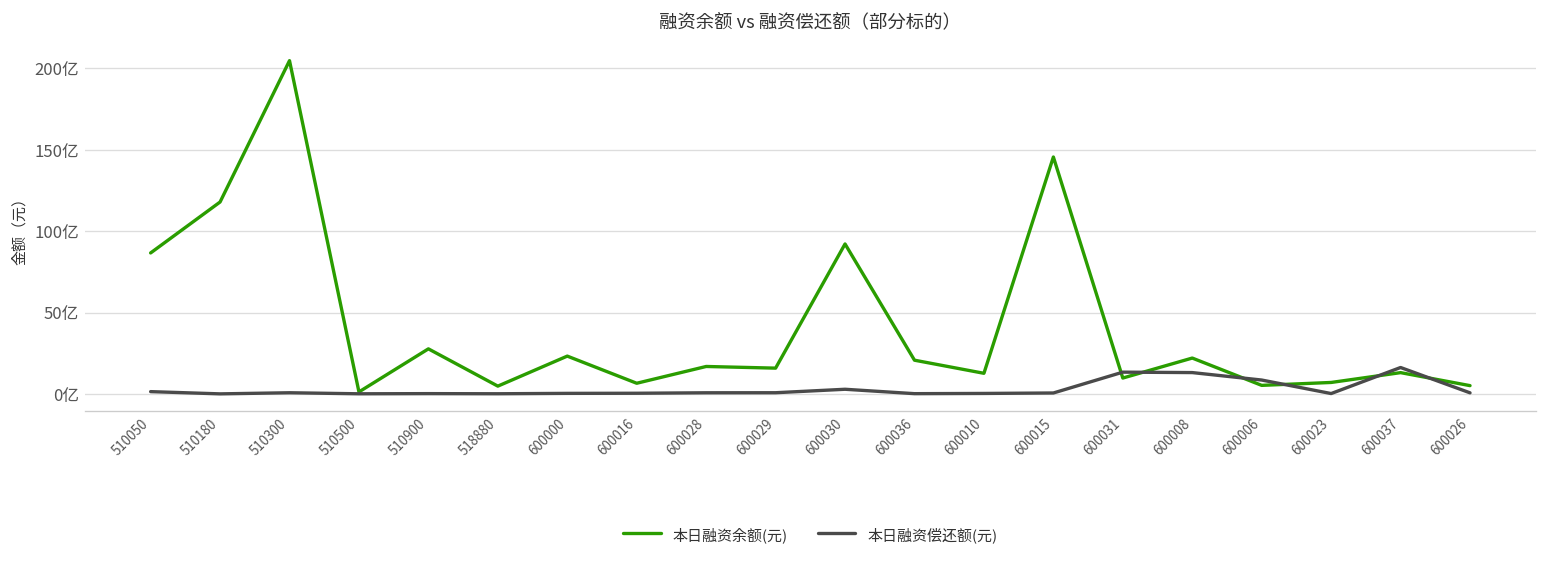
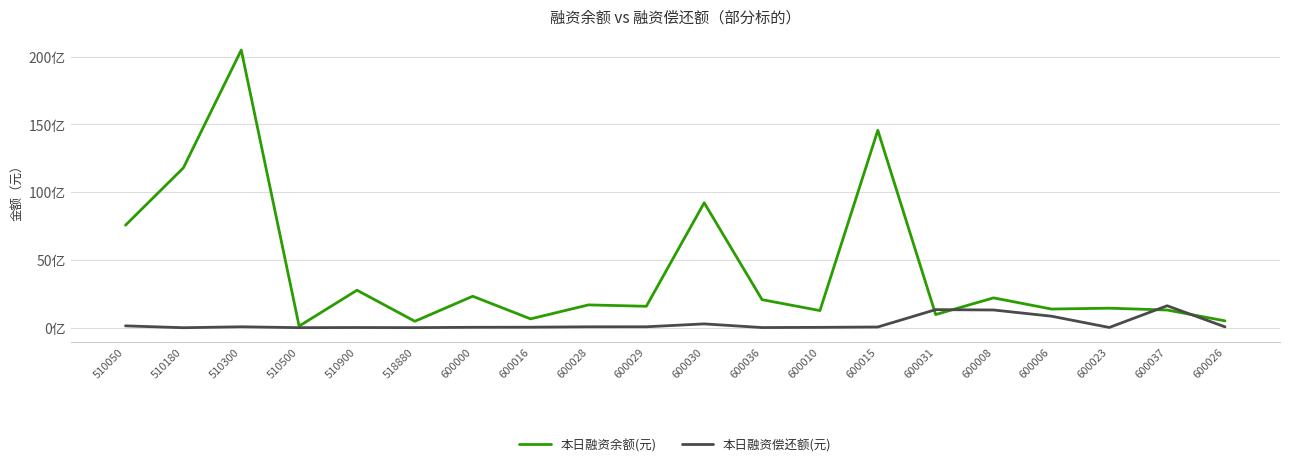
  {
    "本日融资余额(元)": {
-     "510050": "87亿",
+     "510050": "76亿",
      "510180": "118亿",
      "510300": "205亿",
      "510900": "28亿",
      "518880": "5亿",
      "600000": "23亿",
      "600016": "7亿",
      "600028": "17亿",
      "600029": "16亿",
      "600030": "92亿",
      "600036": "21亿",
      "600010": "13亿",
      "600015": "146亿",
      "600031": "10亿",
      "600008": "22亿",
-     "600006": "5亿",
-     "600023": "7亿",
+     "600006": "14亿",
+     "600023": "14亿",
      "600037": "13亿",
      "600026": "5亿"
    },
    "本日融资偿还额(元)": {
      "510050": "1亿",
      "510180": "0亿",
      "510300": "1亿",
      "510900": "0亿",
      "518880": "0亿",
      "600000": "0亿",
      "600016": "0亿",
      "600028": "1亿",
      "600029": "1亿",
      "600030": "3亿",
      "600036": "0亿",
      "600010": "0亿",
      "600015": "1亿",
      "600031": "13亿",
      "600008": "13亿",
      "600006": "9亿",
      "600023": "0亿",
      "600037": "16亿",
      "600026": "1亿"
    }
  }
